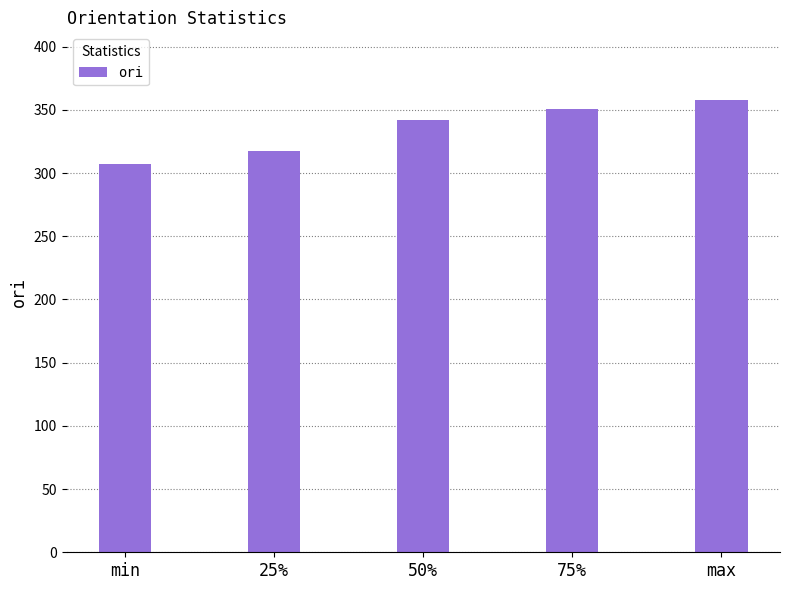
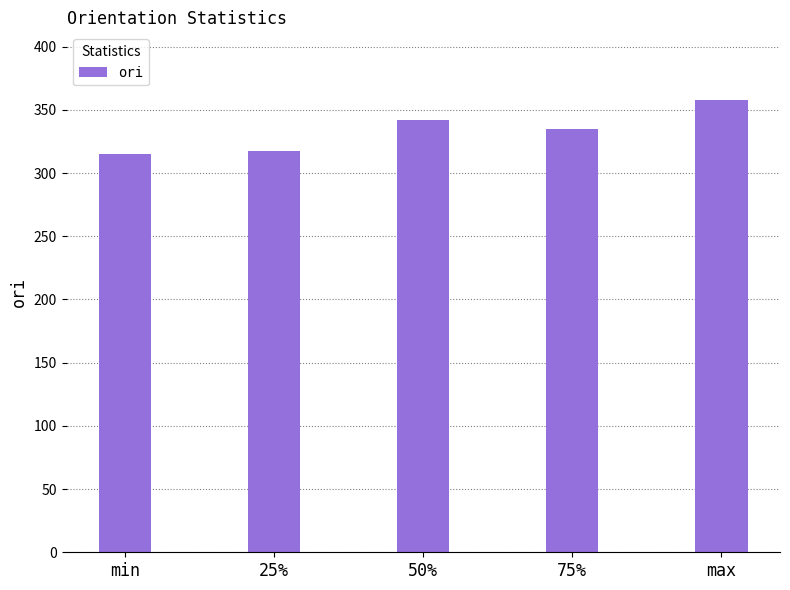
  {
-   "min": 307,
+   "min": 315,
    "25%": 317,
    "50%": 342,
-   "75%": 351,
+   "75%": 335,
    "max": 358
  }
